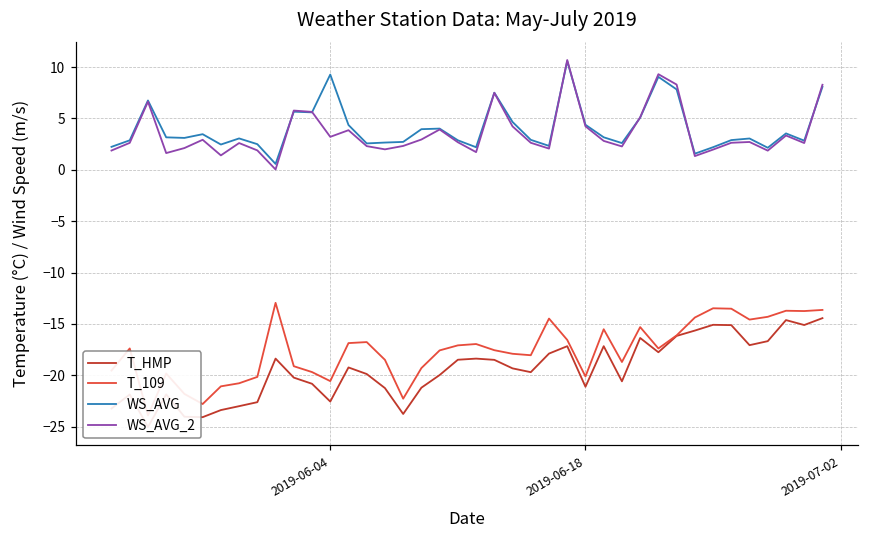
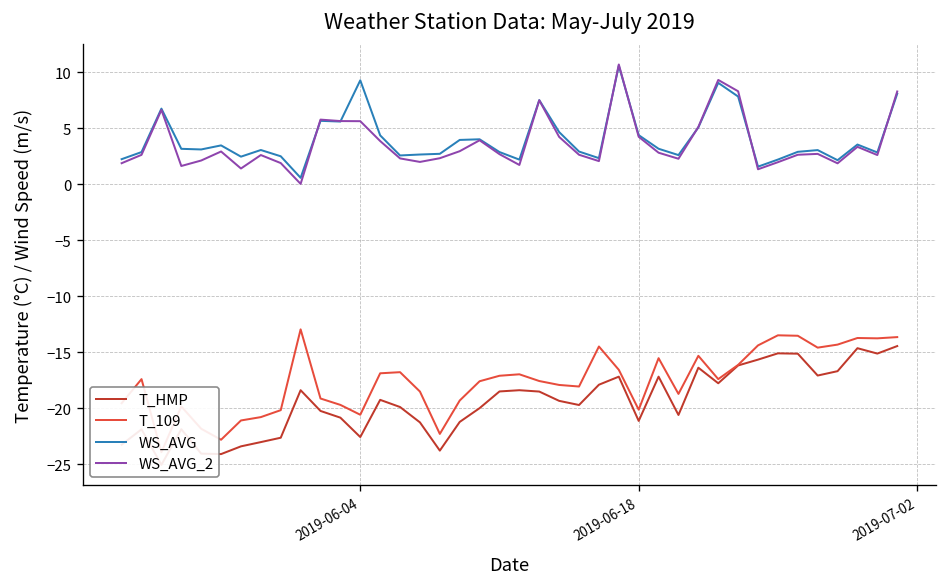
  {
    "WS_AVG": {
      "2019-06-04": 9
    },
    "WS_AVG_2": {
-     "2019-06-04": 3
+     "2019-06-04": 6
    }
  }
